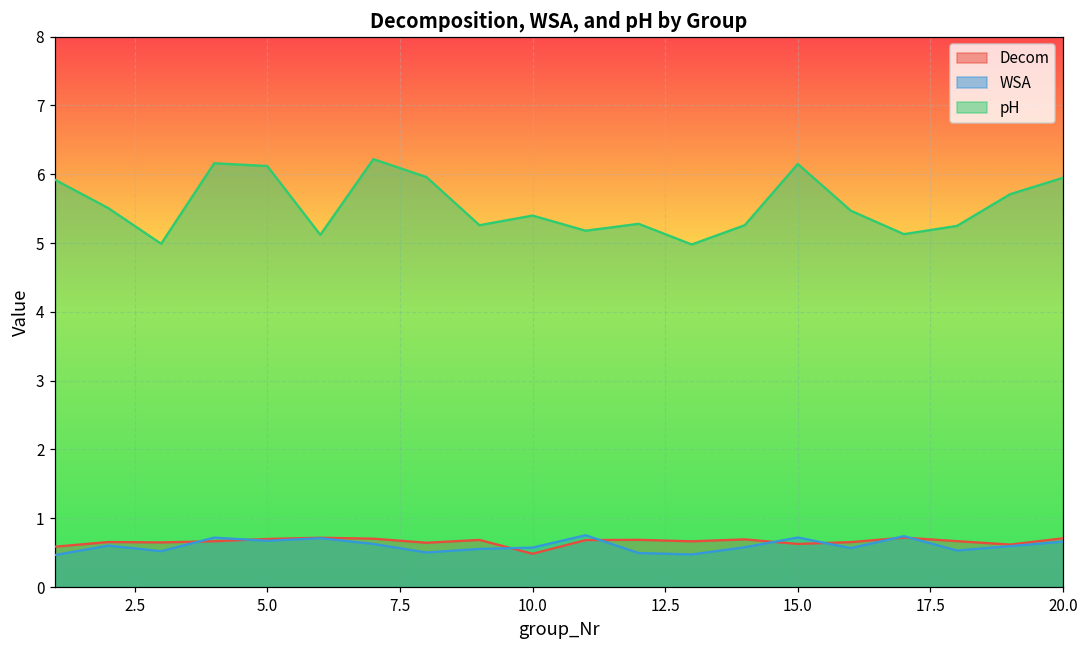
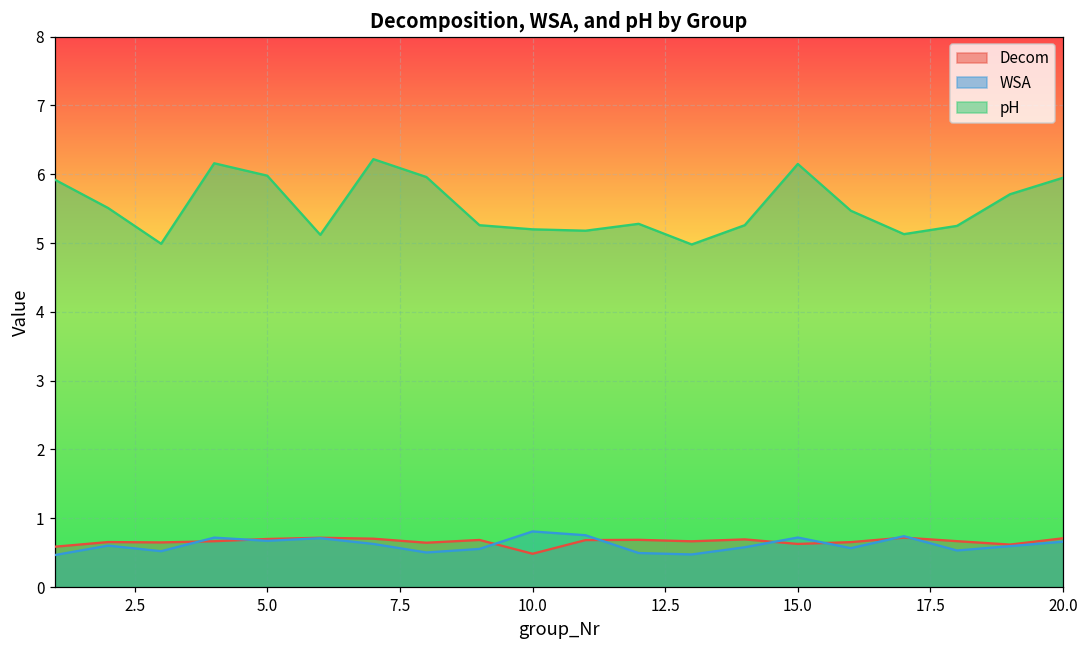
  {
    "Decom": {
      "10.0": 0.5,
      "15.0": 0.6,
      "20.0": 0.7
    },
    "WSA": {
-     "10.0": 0.6,
+     "10.0": 0.8,
      "15.0": 0.7,
      "20.0": 0.7
    },
    "pH": {
-     "5.0": 6.1,
-     "10.0": 5.4,
+     "5.0": 6.0,
+     "10.0": 5.2,
      "15.0": 6.2,
      "20.0": 6.0
    }
  }
